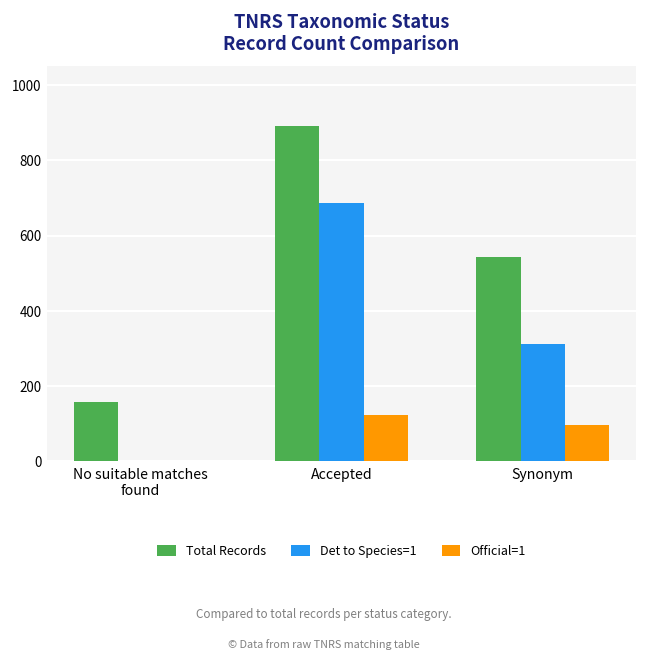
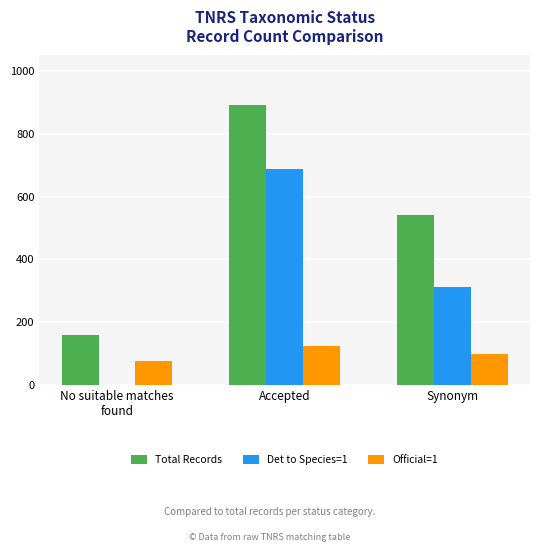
  {
    "Total Records": {
      "No suitable matches found": 160,
      "Accepted": 890,
      "Synonym": 540
    },
    "Det to Species=1": {
      "No suitable matches found": 0,
      "Accepted": 690,
      "Synonym": 310
    },
    "Official=1": {
-     "No suitable matches found": 0,
+     "No suitable matches found": 80,
      "Accepted": 120,
      "Synonym": 100
    }
  }
